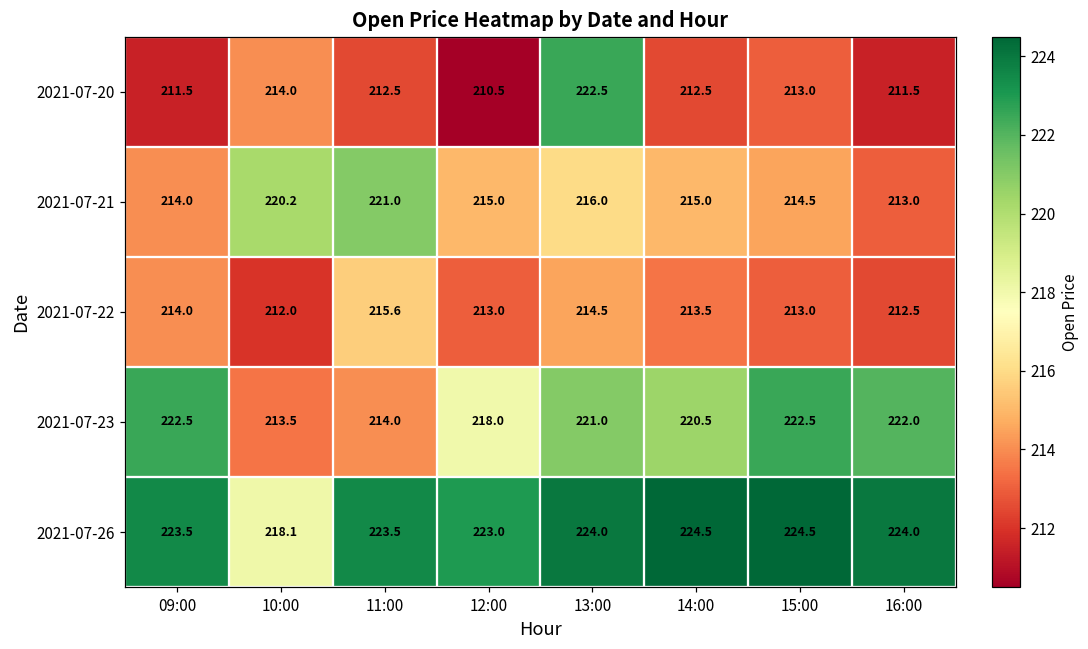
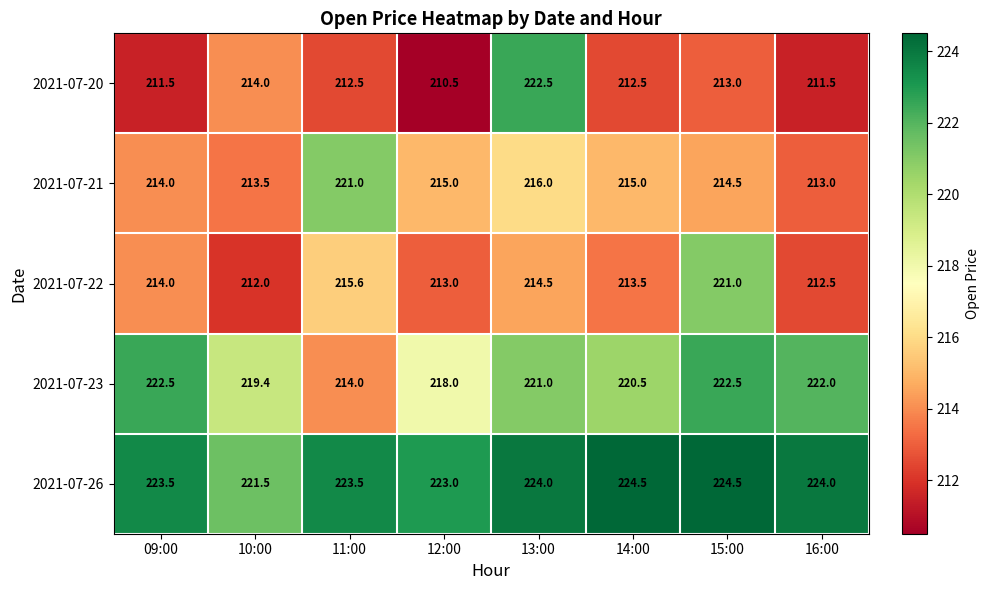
  {
    "2021-07-20": {
      "09:00": 211.5,
      "10:00": 214.0,
      "11:00": 212.5,
      "12:00": 210.5,
      "13:00": 222.5,
      "14:00": 212.5,
      "15:00": 213.0,
      "16:00": 211.5
    },
    "2021-07-21": {
      "09:00": 214.0,
-     "10:00": 220.2,
+     "10:00": 213.5,
      "11:00": 221.0,
      "12:00": 215.0,
      "13:00": 216.0,
      "14:00": 215.0,
      "15:00": 214.5,
      "16:00": 213.0
    },
    "2021-07-22": {
      "09:00": 214.0,
      "10:00": 212.0,
      "11:00": 215.6,
      "12:00": 213.0,
      "13:00": 214.5,
      "14:00": 213.5,
-     "15:00": 213.0,
+     "15:00": 221.0,
      "16:00": 212.5
    },
    "2021-07-23": {
      "09:00": 222.5,
-     "10:00": 213.5,
+     "10:00": 219.4,
      "11:00": 214.0,
      "12:00": 218.0,
      "13:00": 221.0,
      "14:00": 220.5,
      "15:00": 222.5,
      "16:00": 222.0
    },
    "2021-07-26": {
      "09:00": 223.5,
-     "10:00": 218.1,
+     "10:00": 221.5,
      "11:00": 223.5,
      "12:00": 223.0,
      "13:00": 224.0,
      "14:00": 224.5,
      "15:00": 224.5,
      "16:00": 224.0
    }
  }
